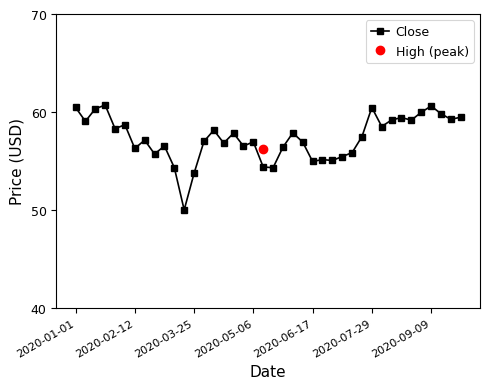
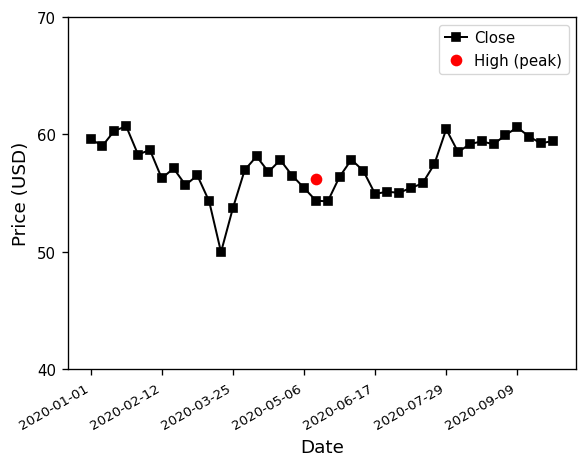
  {
    "Close": {
-     "2020-01-01": 60.5,
+     "2020-01-01": 59.6,
      "2020-02-12": 56,
      "2020-03-25": 54,
-     "2020-05-06": 57,
+     "2020-05-06": 55,
      "2020-06-17": 55,
      "2020-07-29": 60,
      "2020-09-09": 61
    }
  }
